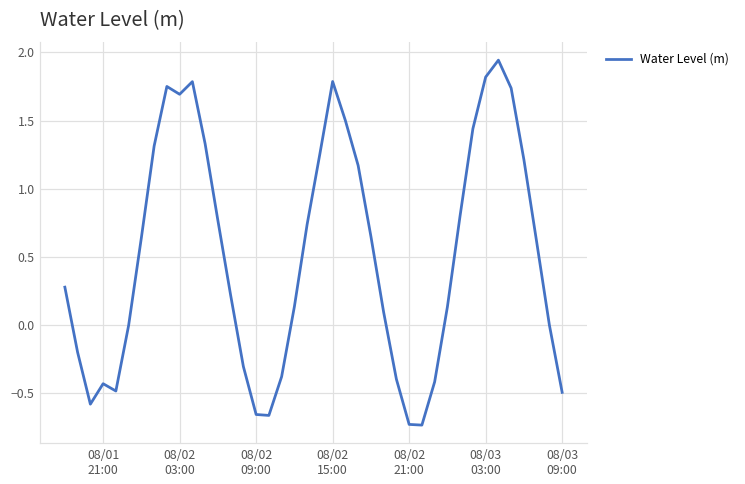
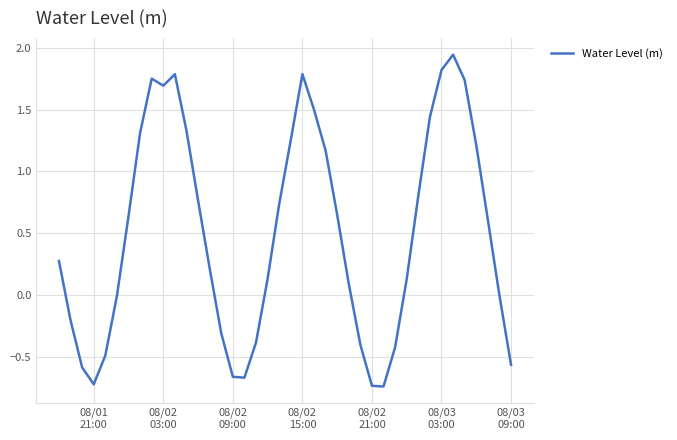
  {
-   "08/01 21:00": -0.43,
+   "08/01 21:00": -0.72,
    "08/02 03:00": 1.69,
    "08/02 09:00": -0.66,
    "08/02 15:00": 1.79,
    "08/02 21:00": -0.73,
    "08/03 03:00": 1.82,
-   "08/03 09:00": -0.50
+   "08/03 09:00": -0.56
  }
